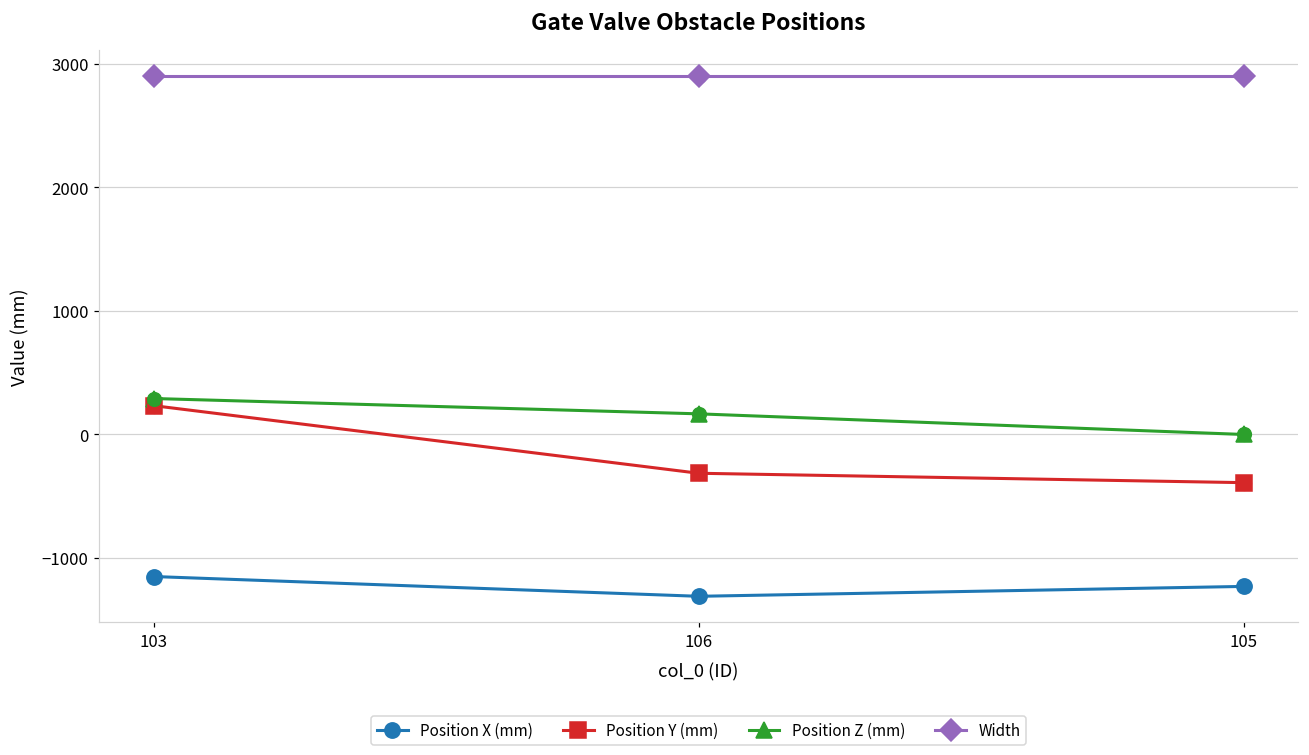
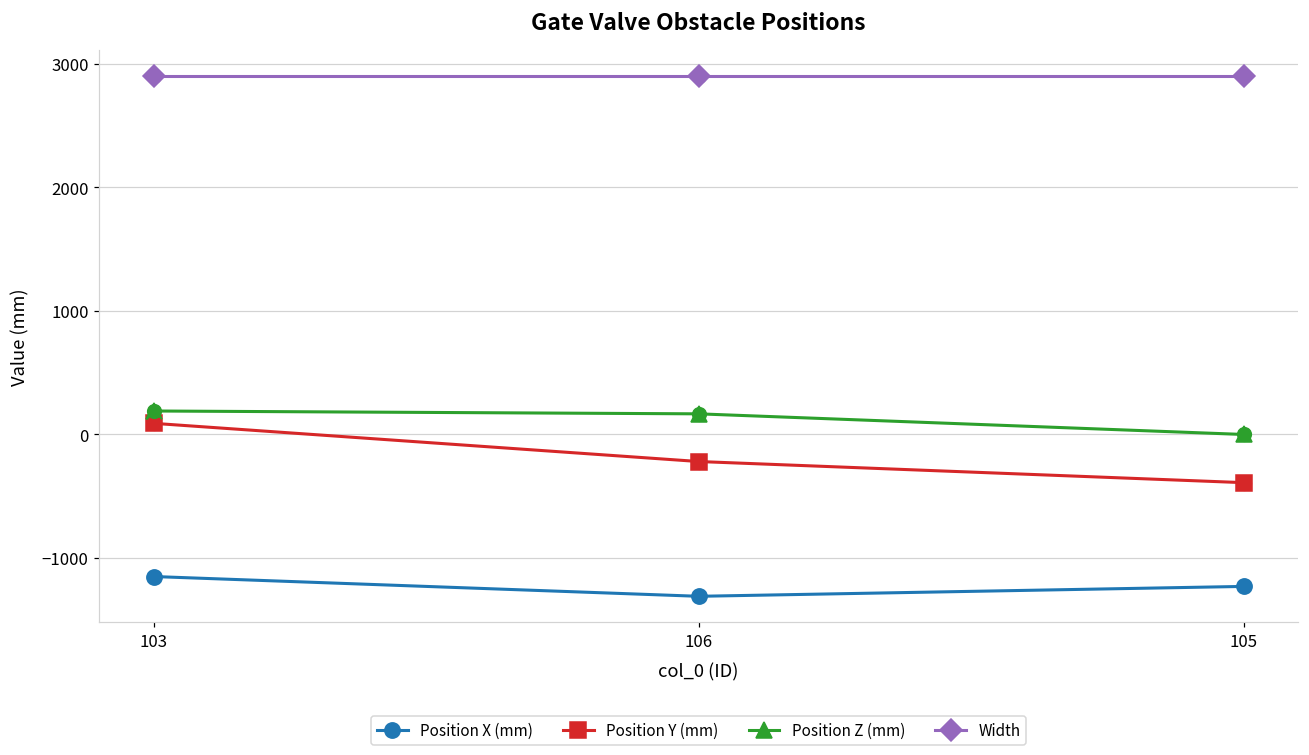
  {
    "Position X (mm)": {
      "103": -1150,
      "106": -1310,
      "105": -1230
    },
    "Position Y (mm)": {
-     "103": 230,
-     "106": -310,
+     "103": 90,
+     "106": -220,
      "105": -390
    },
    "Position Z (mm)": {
-     "103": 290,
+     "103": 190,
      "106": 170,
      "105": 0
    },
    "Width": {
      "103": 2900,
      "106": 2900,
      "105": 2900
    }
  }
